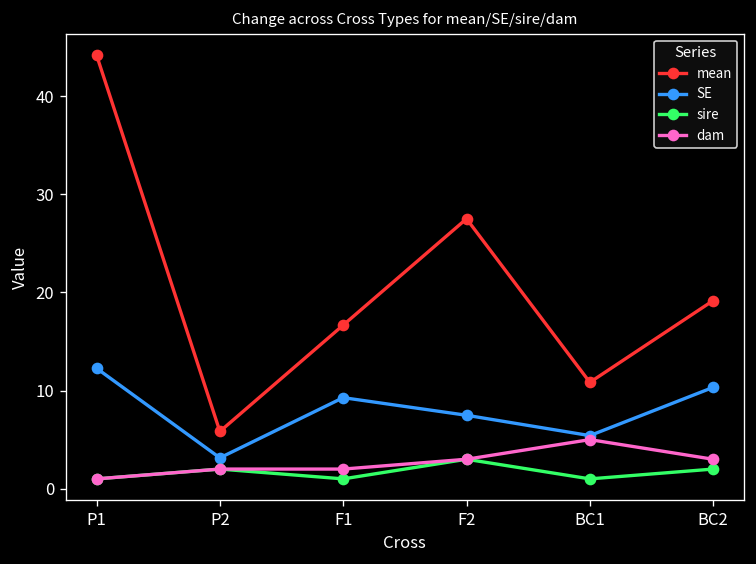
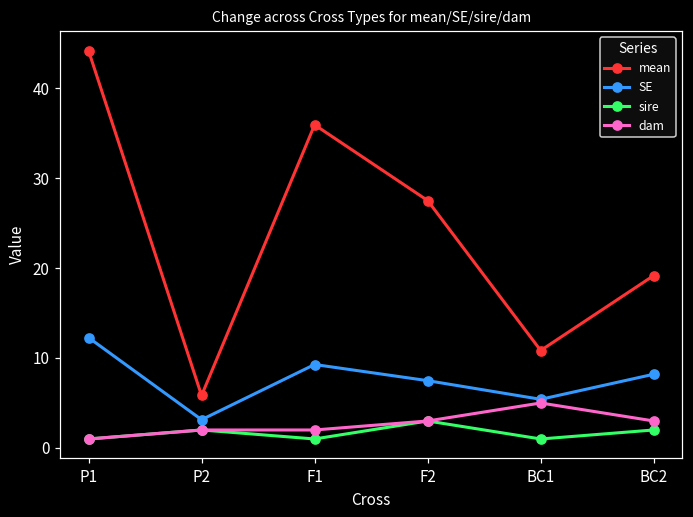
  {
    "mean": {
      "P1": 44,
      "P2": 6,
-     "F1": 17,
+     "F1": 36,
      "F2": 28,
      "BC1": 11,
      "BC2": 19
    },
    "SE": {
      "P1": 12,
      "P2": 3,
      "F1": 9,
      "F2": 7,
      "BC1": 5,
-     "BC2": 10
+     "BC2": 8
    },
    "sire": {
      "F1": 1,
      "BC1": 1,
      "BC2": 2
    },
    "dam": {
      "F1": 2,
      "BC1": 5,
      "BC2": 3
    }
  }
